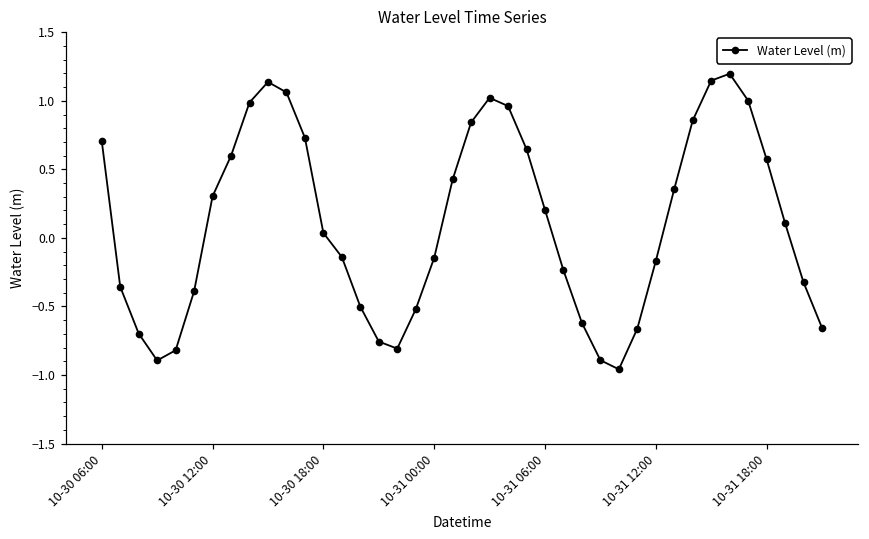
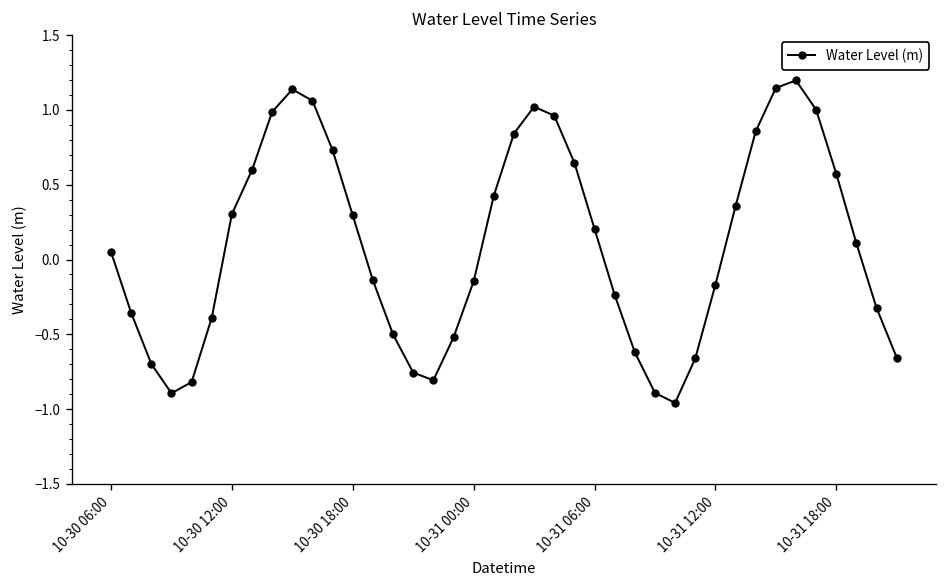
  {
-   "10-30 06:00": 0.71,
+   "10-30 06:00": 0.05,
    "10-30 12:00": 0.30,
-   "10-30 18:00": 0.04,
+   "10-30 18:00": 0.29,
    "10-31 00:00": -0.15,
    "10-31 06:00": 0.20,
    "10-31 12:00": -0.17,
    "10-31 18:00": 0.57
  }
